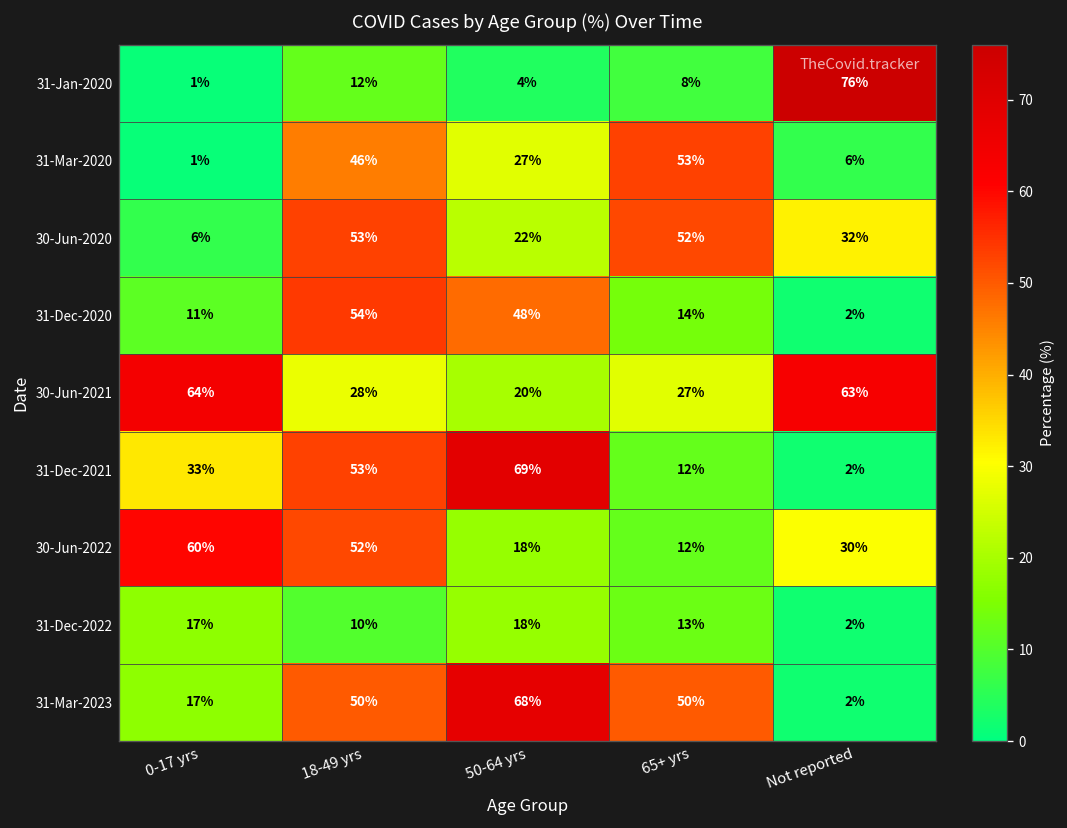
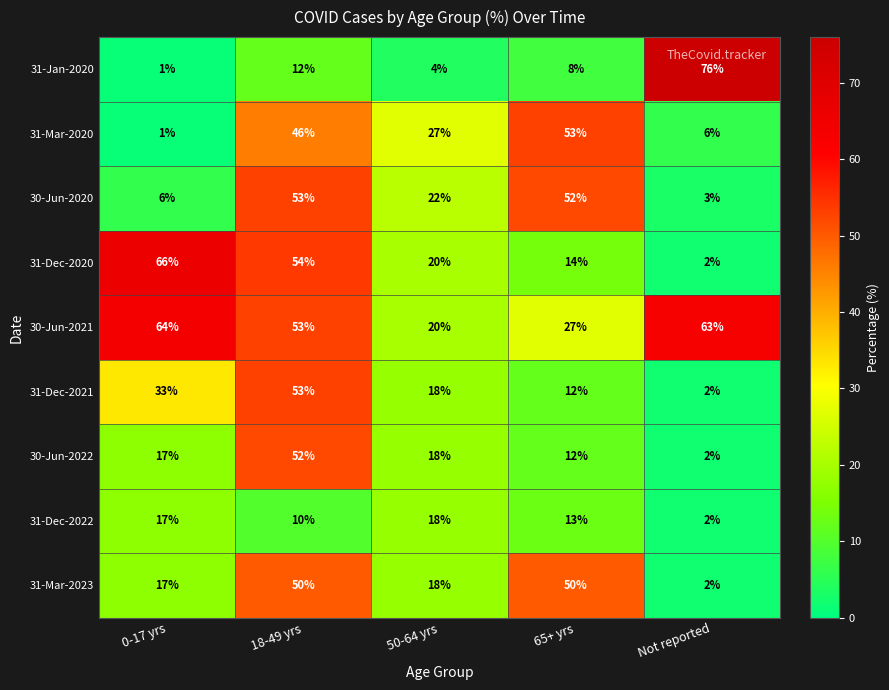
  {
    "31-Jan-2020": {
      "0-17 yrs": "1%",
      "18-49 yrs": "12%",
      "50-64 yrs": "4%",
      "65+ yrs": "8%"
    },
    "31-Mar-2020": {
      "0-17 yrs": "1%",
      "18-49 yrs": "46%",
      "50-64 yrs": "27%",
      "65+ yrs": "53%",
      "Not reported": "6%"
    },
    "30-Jun-2020": {
      "0-17 yrs": "6%",
      "18-49 yrs": "53%",
      "50-64 yrs": "22%",
      "65+ yrs": "52%",
-     "Not reported": "32%"
+     "Not reported": "3%"
    },
    "31-Dec-2020": {
-     "0-17 yrs": "11%",
+     "0-17 yrs": "66%",
      "18-49 yrs": "54%",
-     "50-64 yrs": "48%",
+     "50-64 yrs": "20%",
      "65+ yrs": "14%",
      "Not reported": "2%"
    },
    "30-Jun-2021": {
      "0-17 yrs": "64%",
-     "18-49 yrs": "28%",
+     "18-49 yrs": "53%",
      "50-64 yrs": "20%",
      "65+ yrs": "27%",
      "Not reported": "63%"
    },
    "31-Dec-2021": {
      "0-17 yrs": "33%",
      "18-49 yrs": "53%",
-     "50-64 yrs": "69%",
+     "50-64 yrs": "18%",
      "65+ yrs": "12%",
      "Not reported": "2%"
    },
    "30-Jun-2022": {
-     "0-17 yrs": "60%",
+     "0-17 yrs": "17%",
      "18-49 yrs": "52%",
      "50-64 yrs": "18%",
      "65+ yrs": "12%",
-     "Not reported": "30%"
+     "Not reported": "2%"
    },
    "31-Dec-2022": {
      "0-17 yrs": "17%",
      "18-49 yrs": "10%",
      "50-64 yrs": "18%",
      "65+ yrs": "13%",
      "Not reported": "2%"
    },
    "31-Mar-2023": {
      "0-17 yrs": "17%",
      "18-49 yrs": "50%",
-     "50-64 yrs": "68%",
+     "50-64 yrs": "18%",
      "65+ yrs": "50%",
      "Not reported": "2%"
    }
  }
